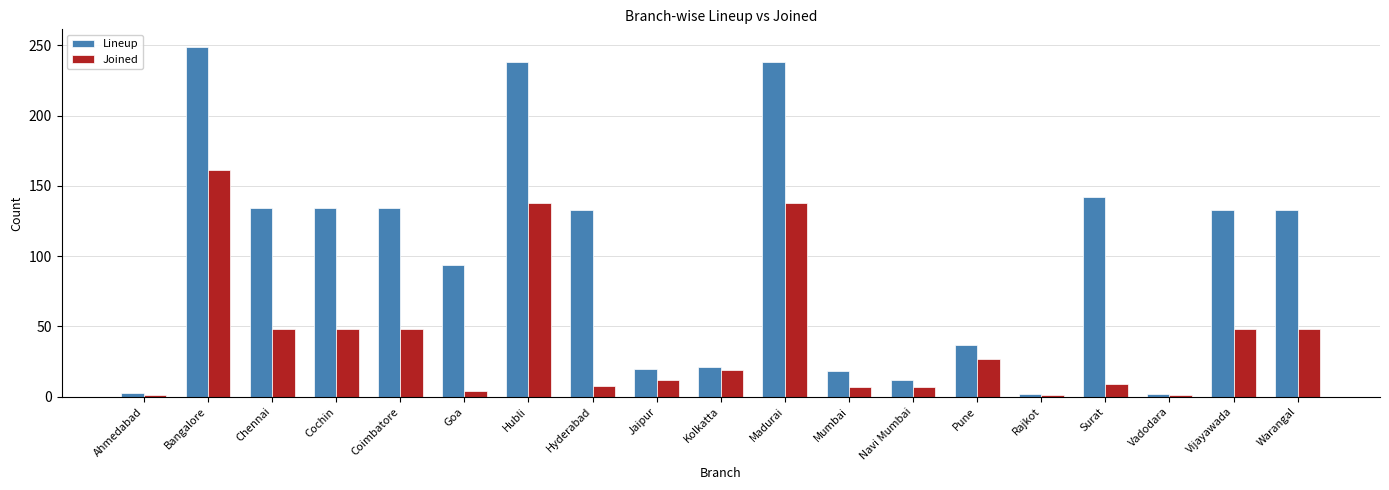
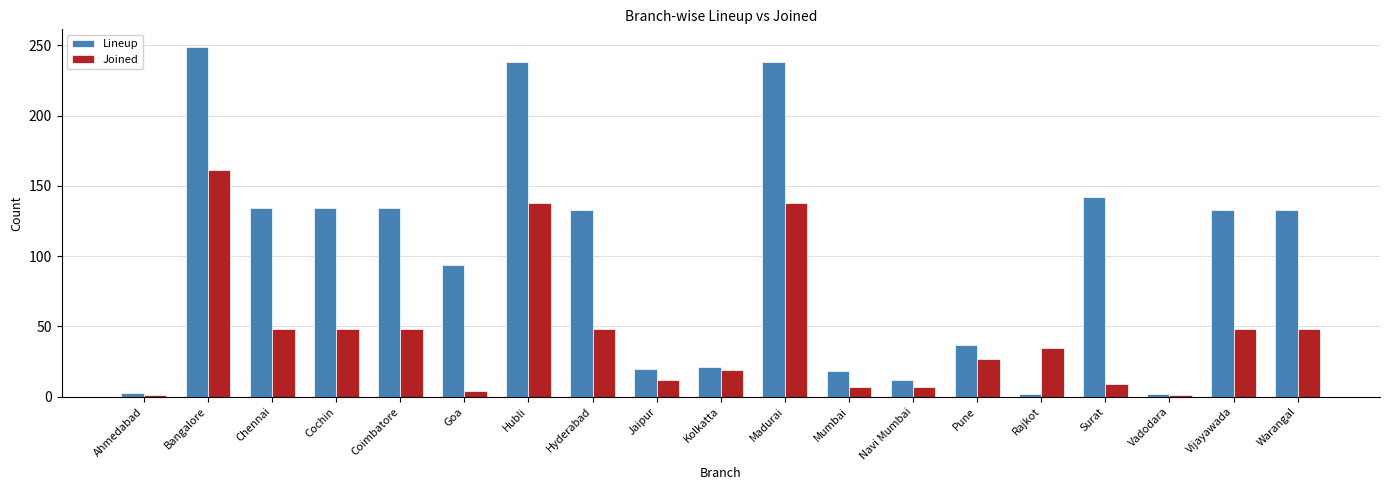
  {
    "Lineup": {
      "Ahmedabad": 3,
      "Bangalore": 249,
      "Chennai": 134,
      "Cochin": 134,
      "Coimbatore": 134,
      "Goa": 94,
      "Hubli": 238,
      "Hyderabad": 133,
      "Jaipur": 20,
      "Kolkatta": 21,
      "Madurai": 238,
      "Mumbai": 18,
      "Navi Mumbai": 12,
      "Pune": 37,
      "Rajkot": 2,
      "Surat": 142,
      "Vadodara": 2,
      "Vijayawada": 133,
      "Warangal": 133
    },
    "Joined": {
      "Bangalore": 161,
      "Chennai": 48,
      "Cochin": 48,
      "Coimbatore": 48,
      "Goa": 4,
      "Hubli": 138,
-     "Hyderabad": 8,
+     "Hyderabad": 48,
      "Jaipur": 12,
      "Kolkatta": 19,
      "Madurai": 138,
      "Mumbai": 7,
      "Navi Mumbai": 7,
      "Pune": 27,
-     "Rajkot": 1,
+     "Rajkot": 35,
      "Surat": 9,
      "Vijayawada": 48,
      "Warangal": 48
    }
  }
